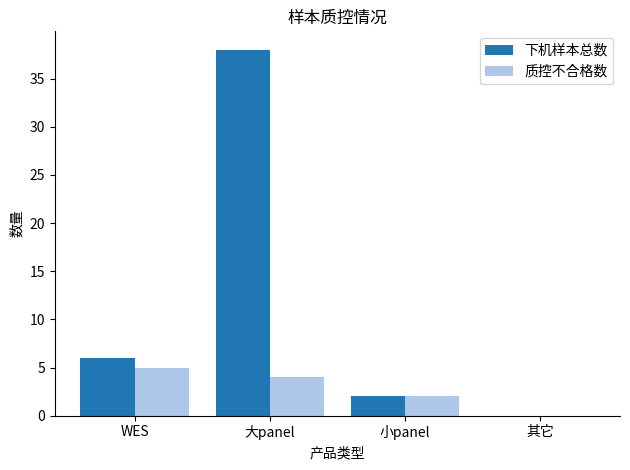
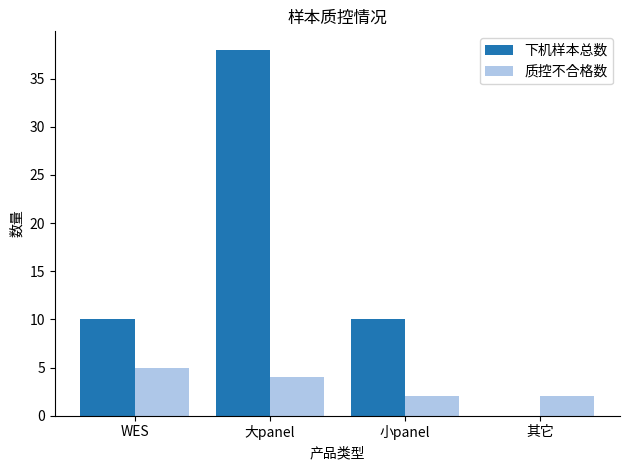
  {
    "下机样本总数": {
-     "WES": 6,
+     "WES": 10,
      "大panel": 38,
-     "小panel": 2,
+     "小panel": 10,
      "其它": 0
    },
    "质控不合格数": {
      "WES": 5,
      "大panel": 4,
      "小panel": 2,
-     "其它": 0
+     "其它": 2
    }
  }
